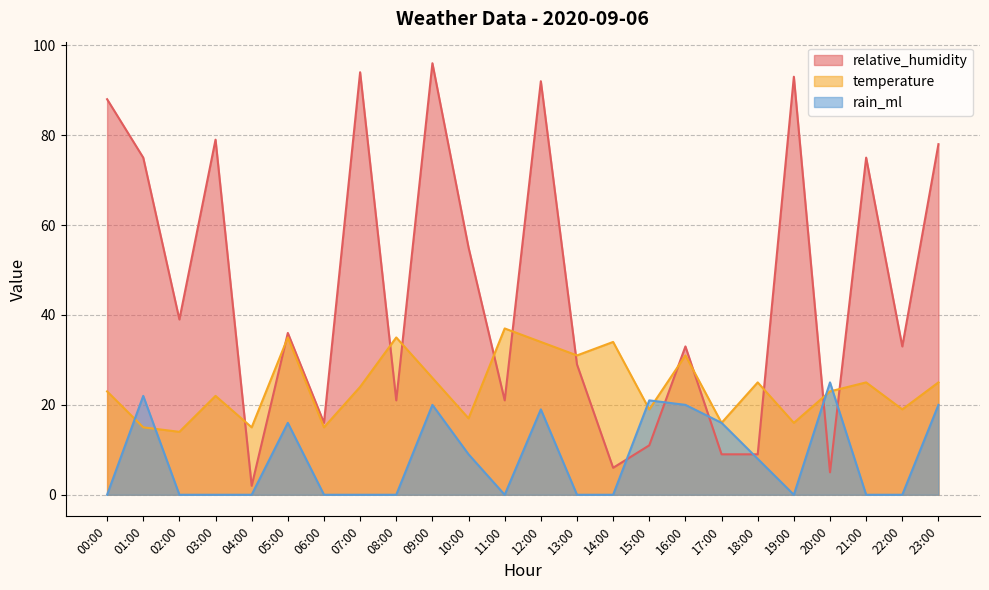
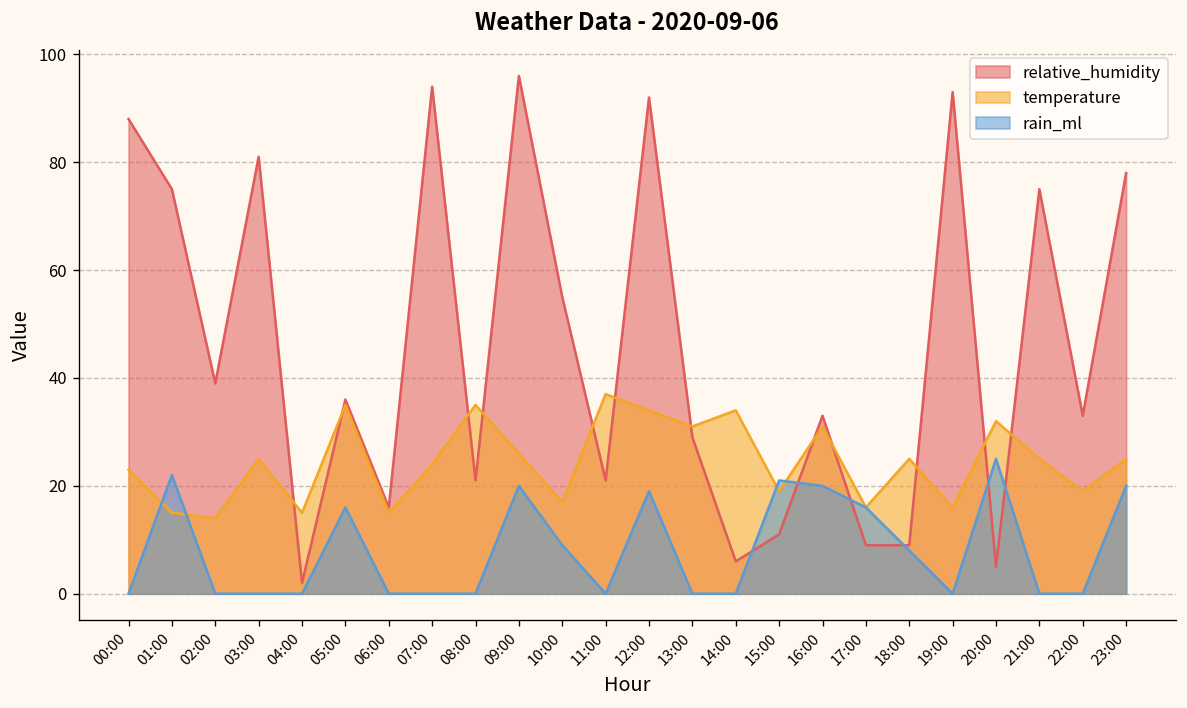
  {
    "relative_humidity": {
      "00:00": 88,
      "01:00": 75,
      "02:00": 39,
-     "03:00": 79,
+     "03:00": 81,
      "04:00": 2,
      "05:00": 36,
      "06:00": 16,
      "07:00": 94,
      "08:00": 21,
      "09:00": 96,
      "10:00": 55,
      "11:00": 21,
      "12:00": 92,
      "13:00": 29,
      "14:00": 6,
      "15:00": 11,
      "16:00": 33,
      "17:00": 9,
      "18:00": 9,
      "19:00": 93,
      "20:00": 5,
      "21:00": 75,
      "22:00": 33,
      "23:00": 78
    },
    "temperature": {
      "00:00": 23,
      "01:00": 15,
      "02:00": 14,
-     "03:00": 22,
+     "03:00": 25,
      "04:00": 15,
      "05:00": 35,
      "06:00": 15,
      "07:00": 24,
      "08:00": 35,
      "09:00": 26,
      "10:00": 17,
      "11:00": 37,
      "12:00": 34,
      "13:00": 31,
      "14:00": 34,
      "15:00": 19,
      "16:00": 31,
      "18:00": 25,
      "19:00": 16,
-     "20:00": 23,
+     "20:00": 32,
      "21:00": 25,
      "22:00": 19,
      "23:00": 25
    },
    "rain_ml": {
      "00:00": 0,
      "01:00": 22,
      "02:00": 0,
      "03:00": 0,
      "04:00": 0,
      "05:00": 16,
      "06:00": 0,
      "07:00": 0,
      "08:00": 0,
      "09:00": 20,
      "10:00": 9,
      "11:00": 0,
      "12:00": 19,
      "13:00": 0,
      "14:00": 0,
      "15:00": 21,
      "16:00": 20,
      "18:00": 8,
      "19:00": 0,
      "20:00": 25,
      "21:00": 0,
      "22:00": 0,
      "23:00": 20
    }
  }
